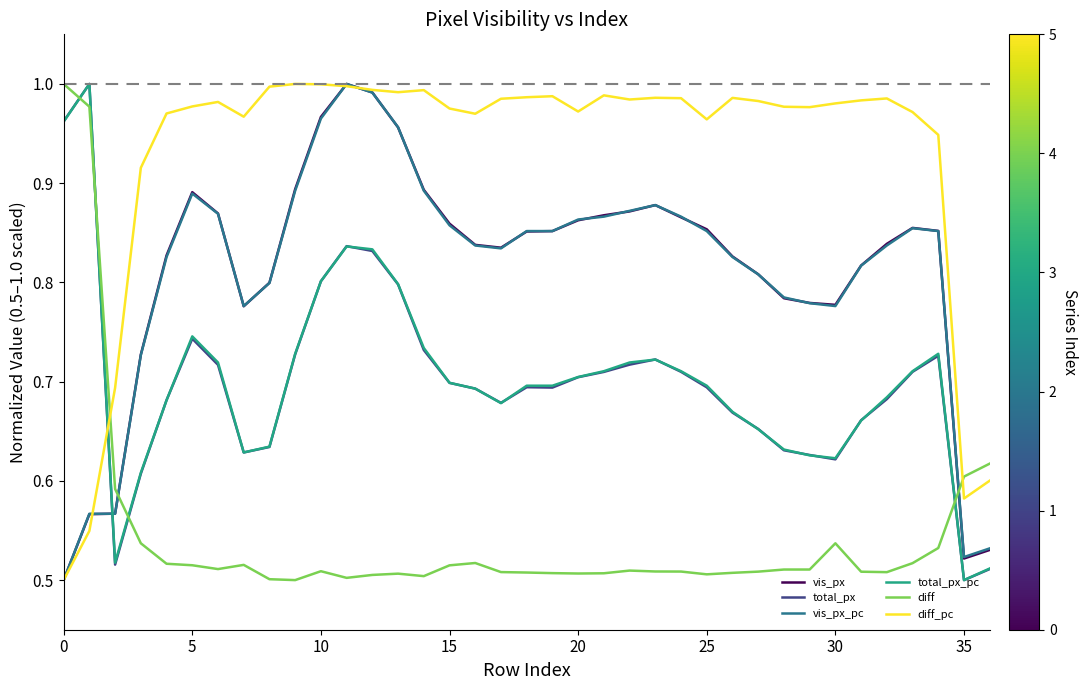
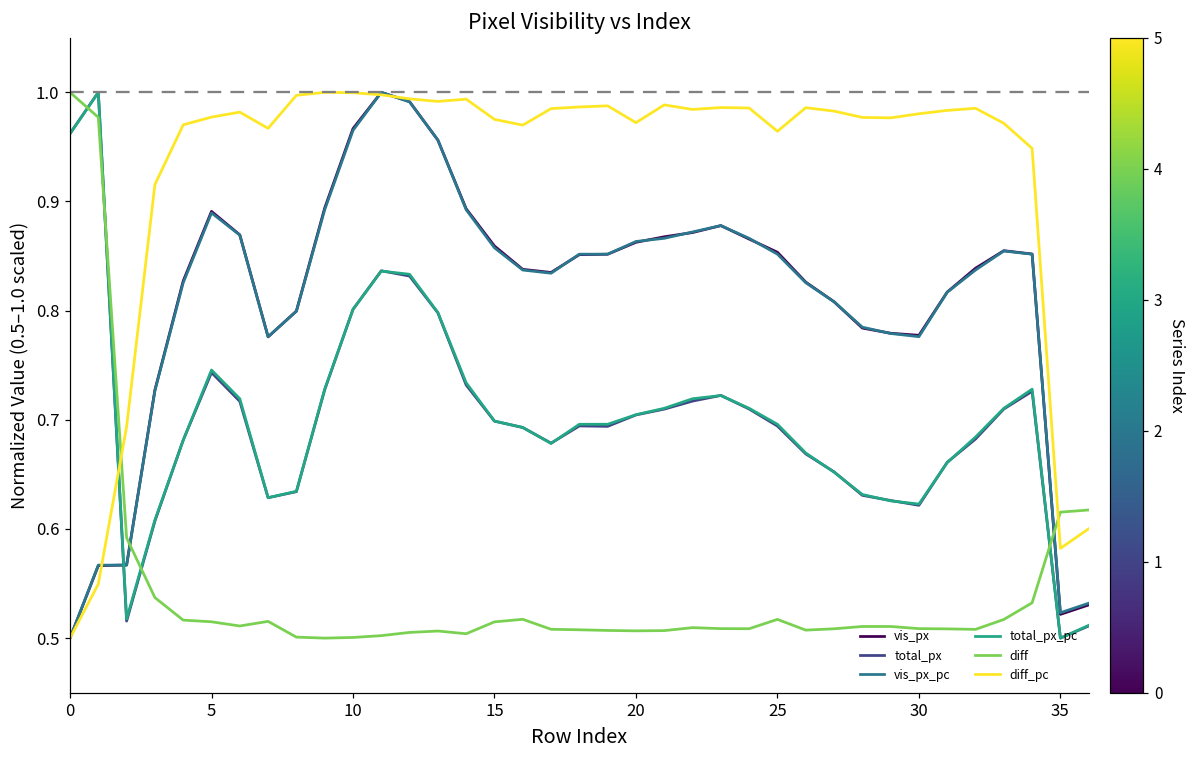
  {
    "diff": {
      "0": 1.00,
      "5": 0.51,
-     "10": 0.51,
+     "10": 0.50,
      "15": 0.51,
      "20": 0.51,
-     "25": 0.51,
-     "30": 0.54,
-     "35": 0.60
+     "25": 0.52,
+     "30": 0.51,
+     "35": 0.62
    },
    "diff_pc": {
      "5": 0.98,
      "10": 1.00,
      "15": 0.98,
      "20": 0.97,
      "25": 0.96,
      "30": 0.98,
      "35": 0.58
    }
  }
